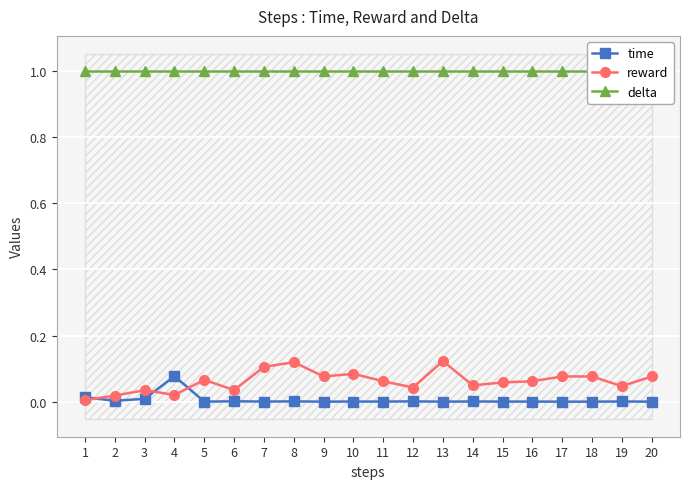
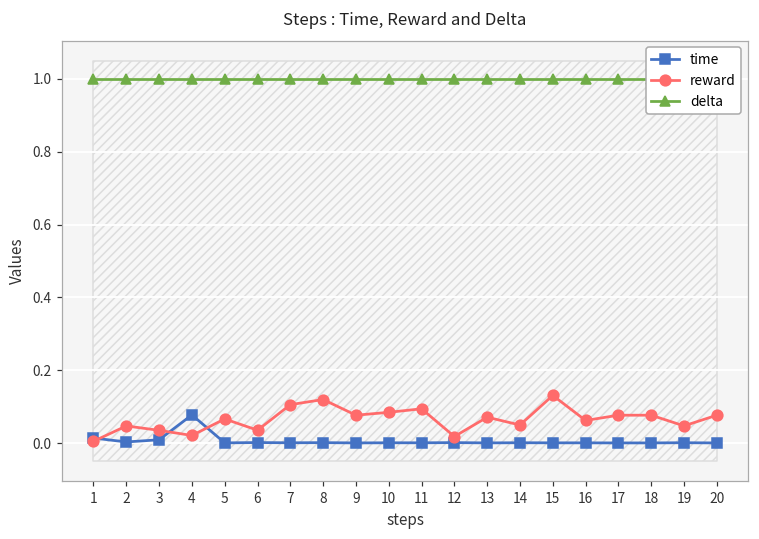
  {
    "time": {
      "1": 0.01,
      "2": 0.00,
      "3": 0.01,
      "4": 0.08,
      "5": 0.00,
      "6": 0.00,
      "7": 0.00,
      "8": 0.00,
      "9": 0.00,
      "10": 0.00,
      "11": 0.00,
      "12": 0.00,
      "13": 0.00,
      "14": 0.00,
      "15": 0.00,
      "16": 0.00,
      "17": 0.00,
      "18": 0.00,
      "19": 0.00,
      "20": 0.00
    },
    "reward": {
      "1": 0.01,
-     "2": 0.02,
+     "2": 0.05,
      "3": 0.04,
      "4": 0.02,
      "5": 0.07,
      "6": 0.04,
      "7": 0.11,
      "8": 0.12,
      "9": 0.08,
      "10": 0.08,
-     "11": 0.06,
-     "12": 0.04,
-     "13": 0.12,
+     "11": 0.09,
+     "12": 0.02,
+     "13": 0.07,
      "14": 0.05,
-     "15": 0.06,
+     "15": 0.13,
      "16": 0.06,
      "17": 0.08,
      "18": 0.08,
      "19": 0.05,
      "20": 0.08
    },
    "delta": {
      "1": 1.00,
      "2": 1.00,
      "3": 1.00,
      "4": 1.00,
      "5": 1.00,
      "6": 1.00,
      "7": 1.00,
      "8": 1.00,
      "9": 1.00,
      "10": 1.00,
      "11": 1.00,
      "12": 1.00,
      "13": 1.00,
      "14": 1.00,
      "15": 1.00,
      "16": 1.00,
      "17": 1.00
    }
  }
